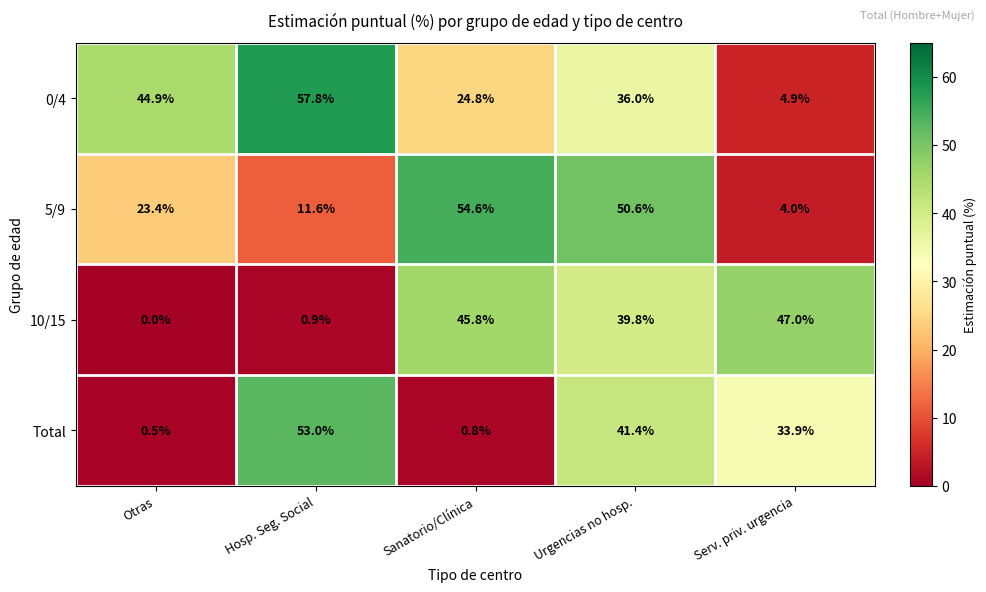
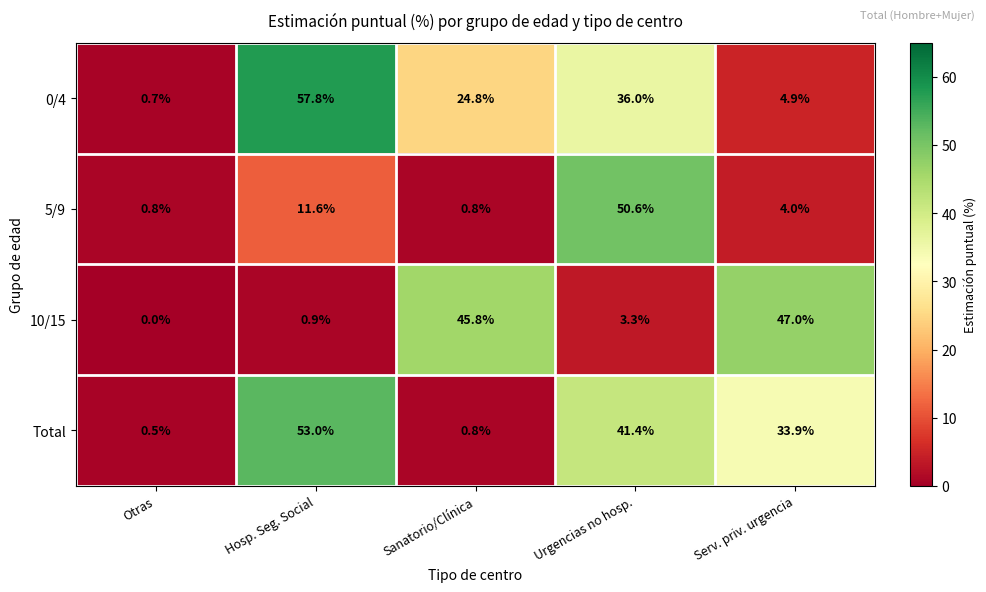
  {
    "0/4": {
-     "Otras": "44.9%",
+     "Otras": "0.7%",
      "Hosp. Seg. Social": "57.8%",
      "Sanatorio/Clínica": "24.8%",
      "Urgencias no hosp.": "36.0%",
      "Serv. priv. urgencia": "4.9%"
    },
    "5/9": {
-     "Otras": "23.4%",
+     "Otras": "0.8%",
      "Hosp. Seg. Social": "11.6%",
-     "Sanatorio/Clínica": "54.6%",
+     "Sanatorio/Clínica": "0.8%",
      "Urgencias no hosp.": "50.6%",
      "Serv. priv. urgencia": "4.0%"
    },
    "10/15": {
      "Otras": "0.0%",
      "Hosp. Seg. Social": "0.9%",
      "Sanatorio/Clínica": "45.8%",
-     "Urgencias no hosp.": "39.8%",
+     "Urgencias no hosp.": "3.3%",
      "Serv. priv. urgencia": "47.0%"
    },
    "Total": {
      "Otras": "0.5%",
      "Hosp. Seg. Social": "53.0%",
      "Sanatorio/Clínica": "0.8%",
      "Urgencias no hosp.": "41.4%",
      "Serv. priv. urgencia": "33.9%"
    }
  }
